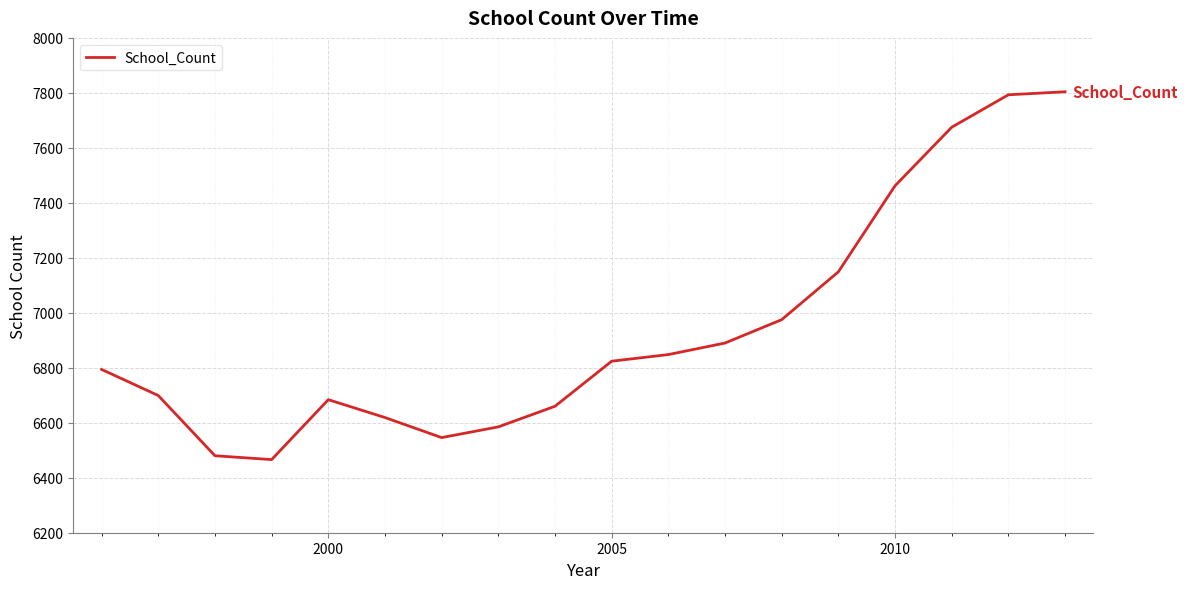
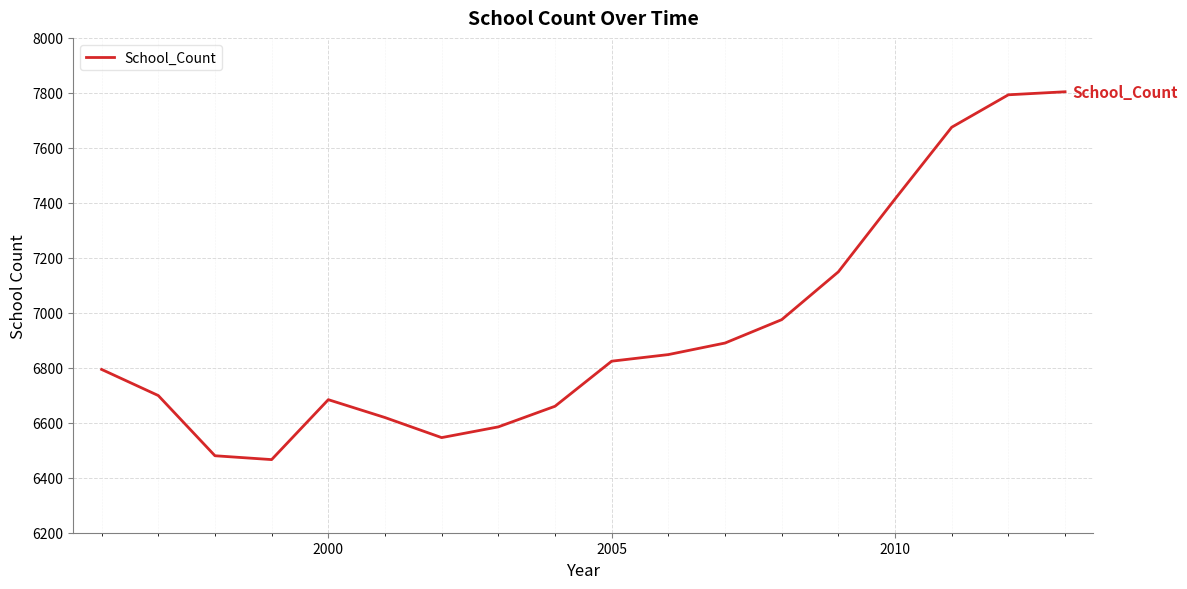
  {
    "2000": 6680,
    "2005": 6820,
-   "2010": 7460
+   "2010": 7410
  }
